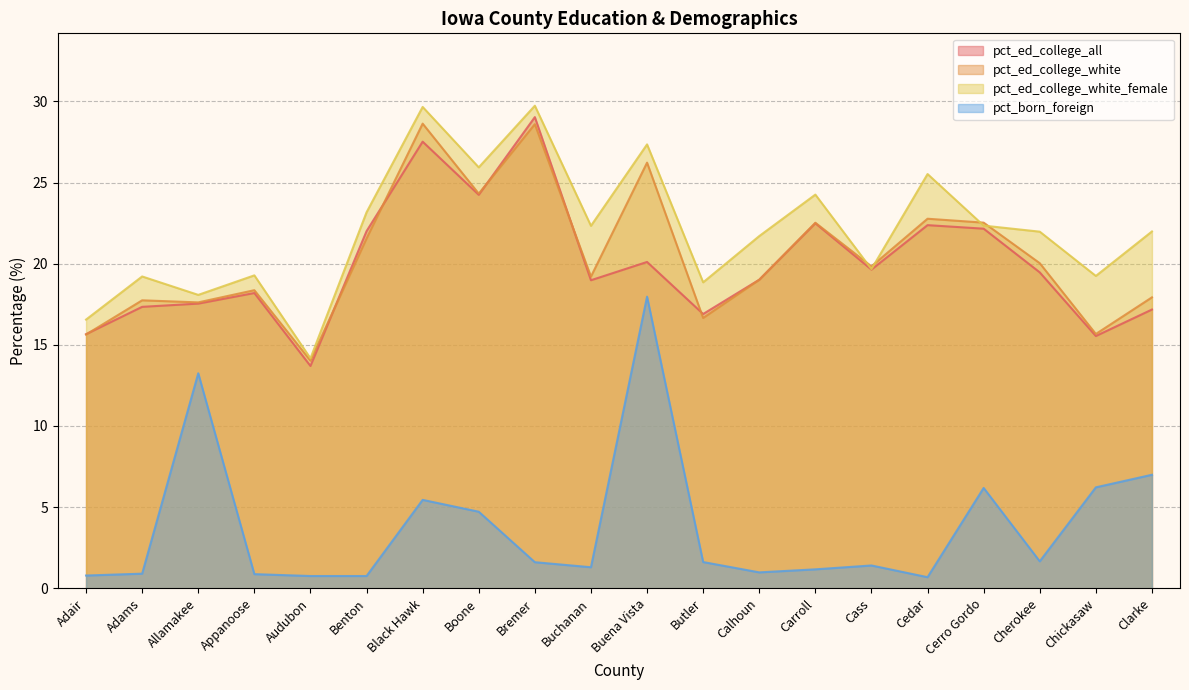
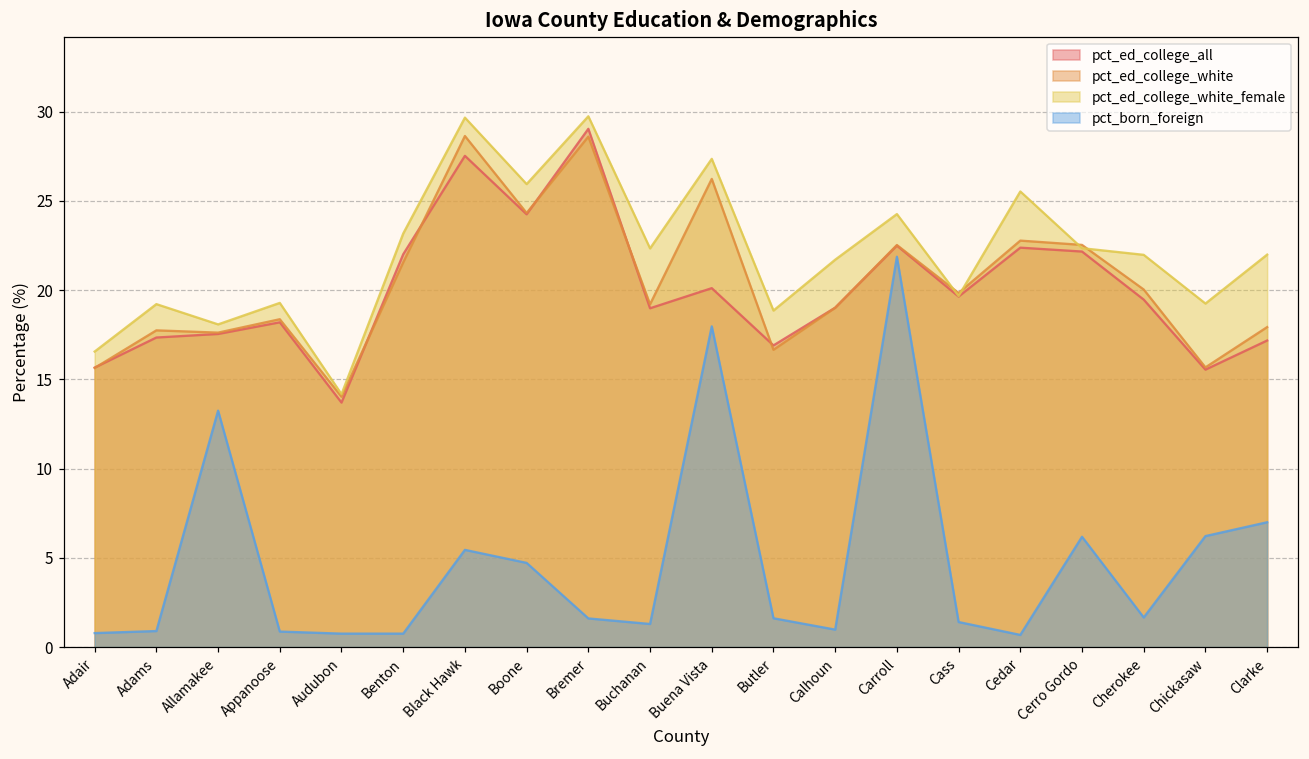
  {
    "pct_born_foreign": {
      "Adair": 0.8,
      "Adams": 0.9,
      "Allamakee": 13.2,
      "Appanoose": 0.9,
      "Audubon": 0.8,
      "Benton": 0.8,
      "Black Hawk": 5.4,
      "Boone": 4.7,
      "Bremer": 1.6,
      "Buchanan": 1.3,
      "Buena Vista": 18.0,
      "Butler": 1.6,
      "Calhoun": 1.0,
-     "Carroll": 1.2,
+     "Carroll": 21.9,
      "Cass": 1.4,
      "Cedar": 0.7,
      "Cerro Gordo": 6.2,
      "Cherokee": 1.7,
      "Chickasaw": 6.2,
      "Clarke": 7.0
    }
  }
